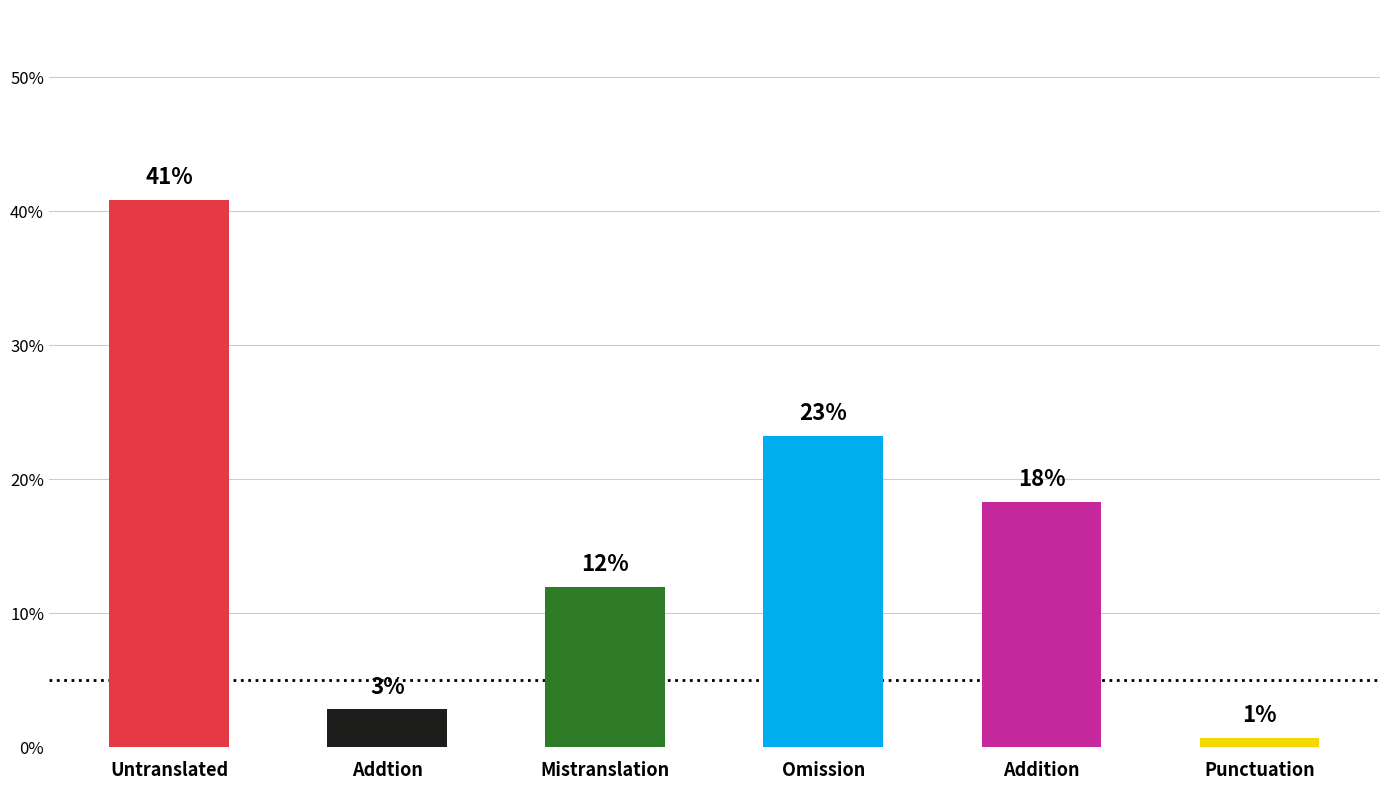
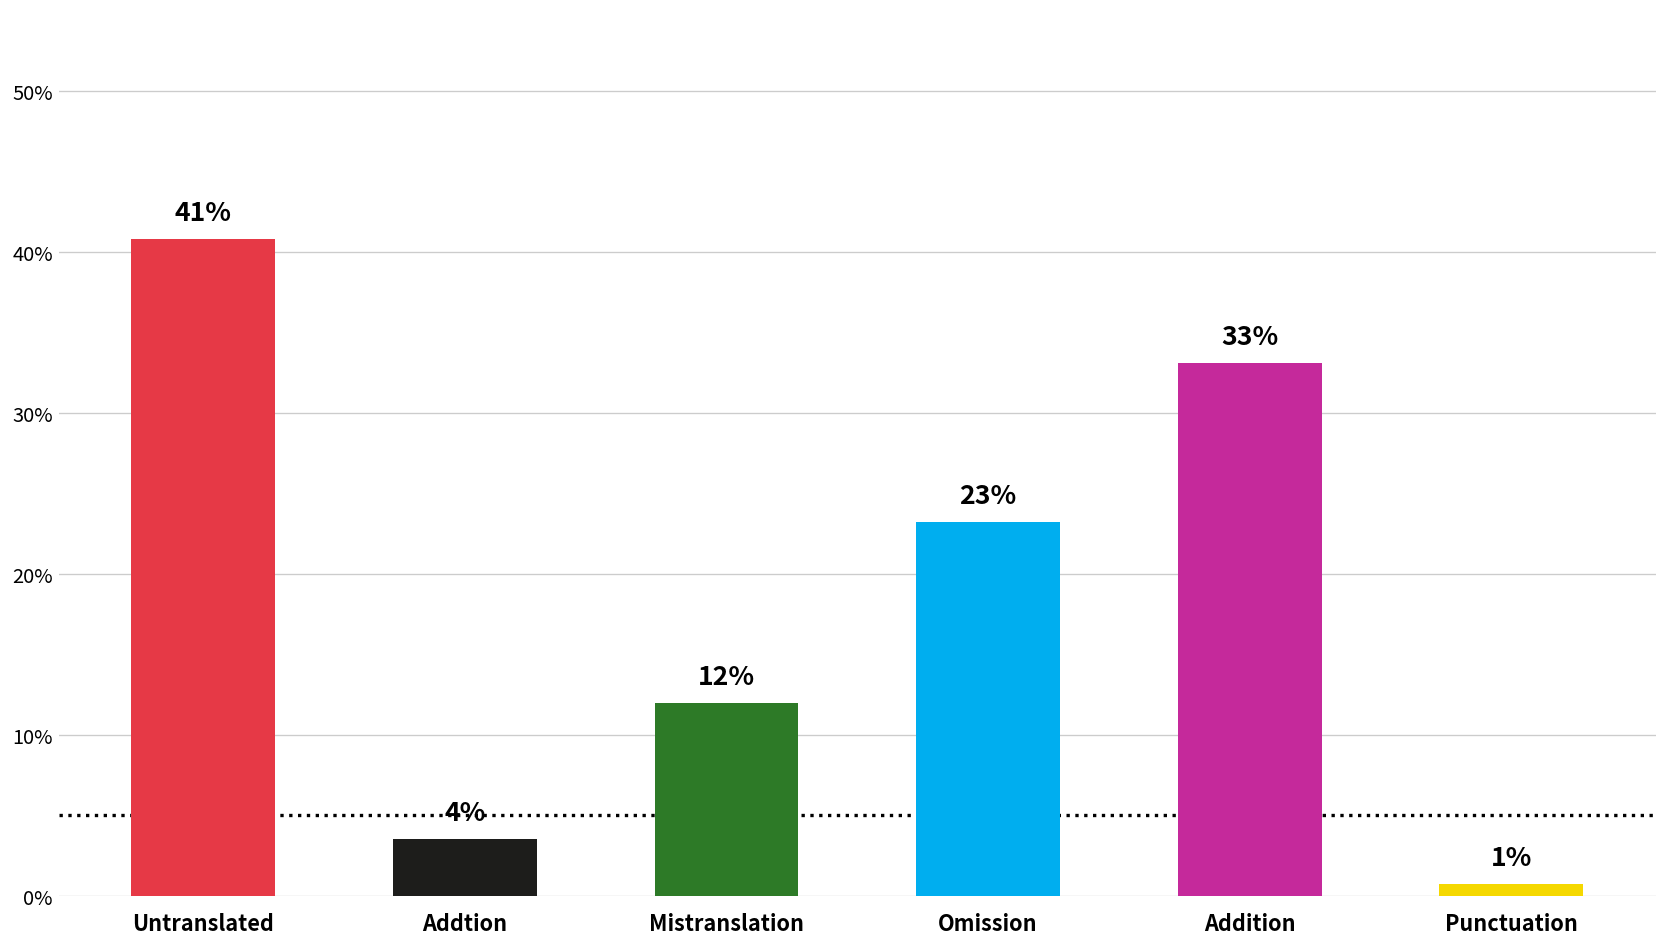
  {
    "Untranslated": "41%",
-   "Addtion": "3%",
+   "Addtion": "4%",
    "Mistranslation": "12%",
    "Omission": "23%",
-   "Addition": "18%",
+   "Addition": "33%",
    "Punctuation": "1%"
  }
